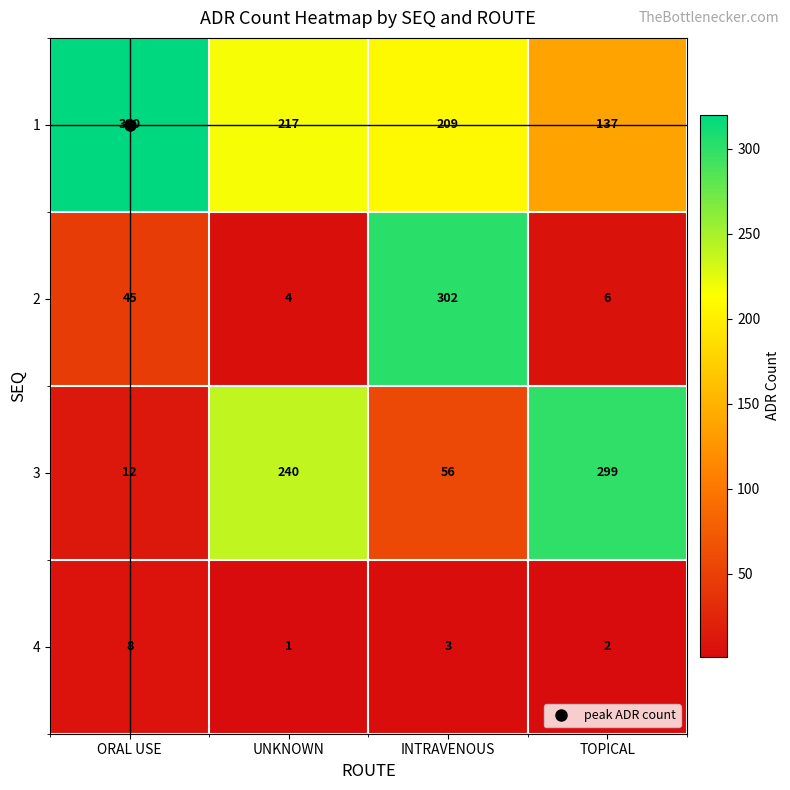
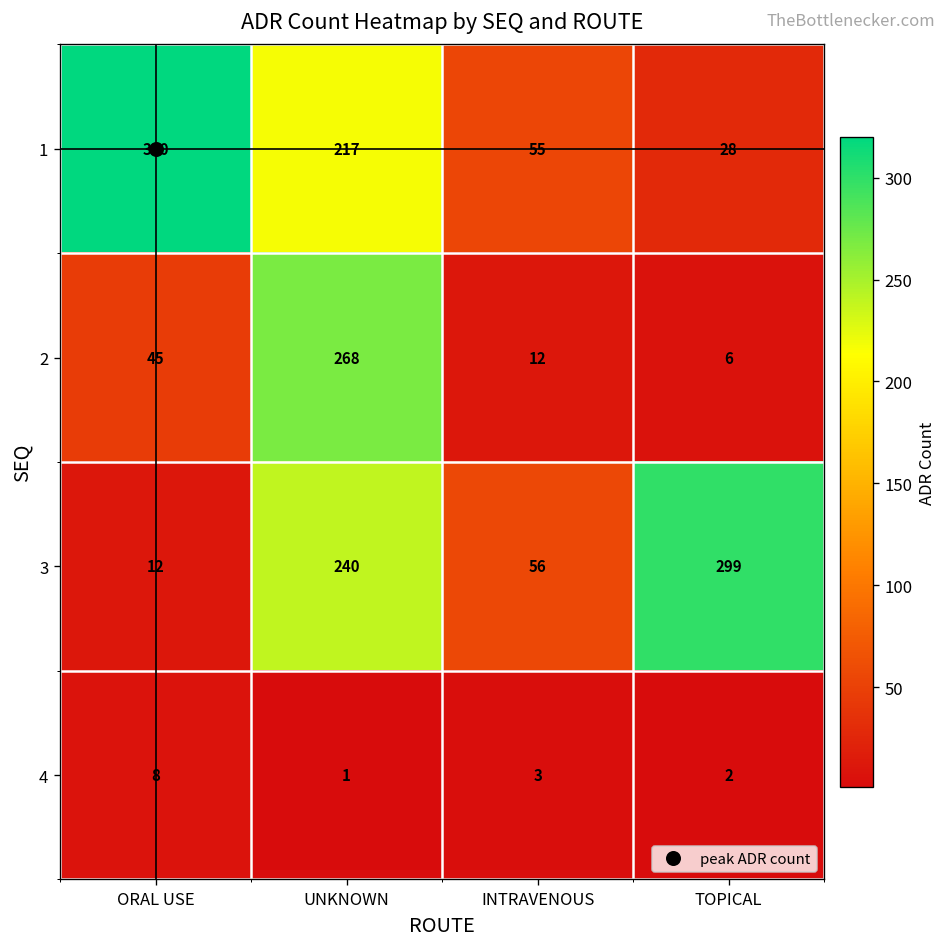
  {
    "1": {
      "UNKNOWN": 217,
-     "INTRAVENOUS": 209,
-     "TOPICAL": 137
+     "INTRAVENOUS": 55,
+     "TOPICAL": 28
    },
    "2": {
      "ORAL USE": 45,
-     "UNKNOWN": 4,
-     "INTRAVENOUS": 302,
+     "UNKNOWN": 268,
+     "INTRAVENOUS": 12,
      "TOPICAL": 6
    },
    "3": {
      "ORAL USE": 12,
      "UNKNOWN": 240,
      "INTRAVENOUS": 56,
      "TOPICAL": 299
    },
    "4": {
      "ORAL USE": 8,
      "UNKNOWN": 1,
      "INTRAVENOUS": 3,
      "TOPICAL": 2
    }
  }
